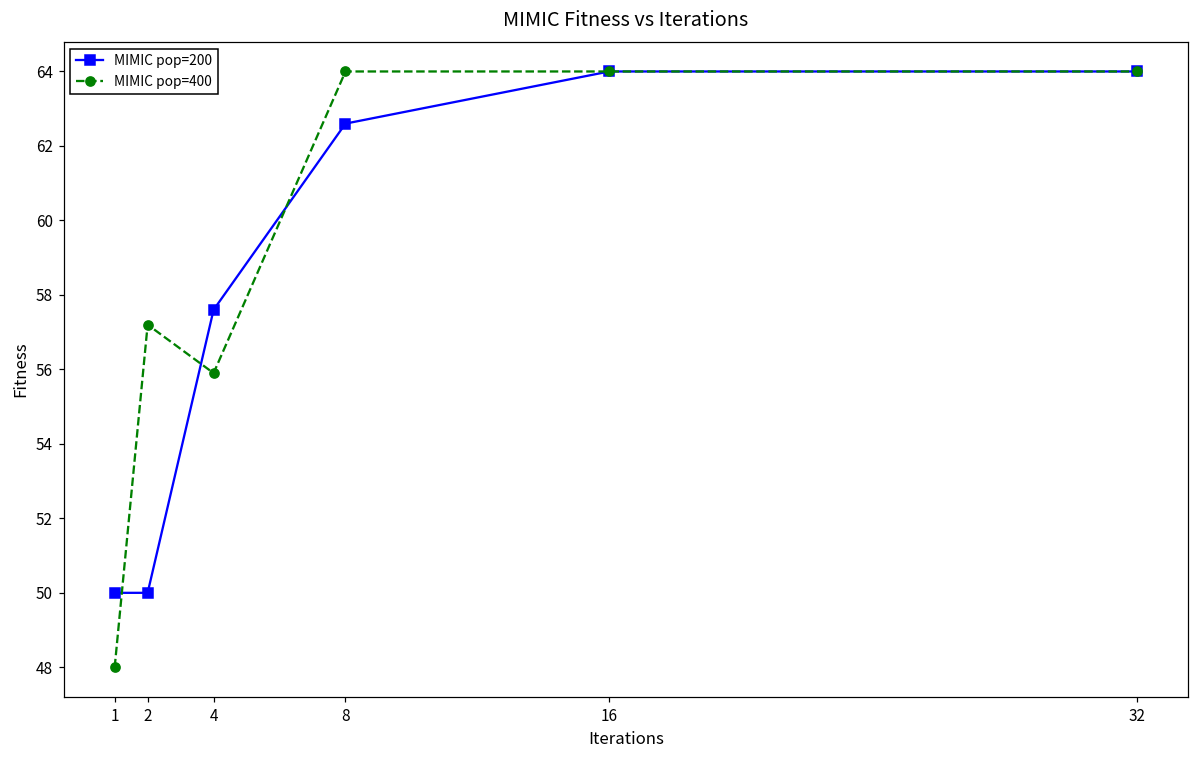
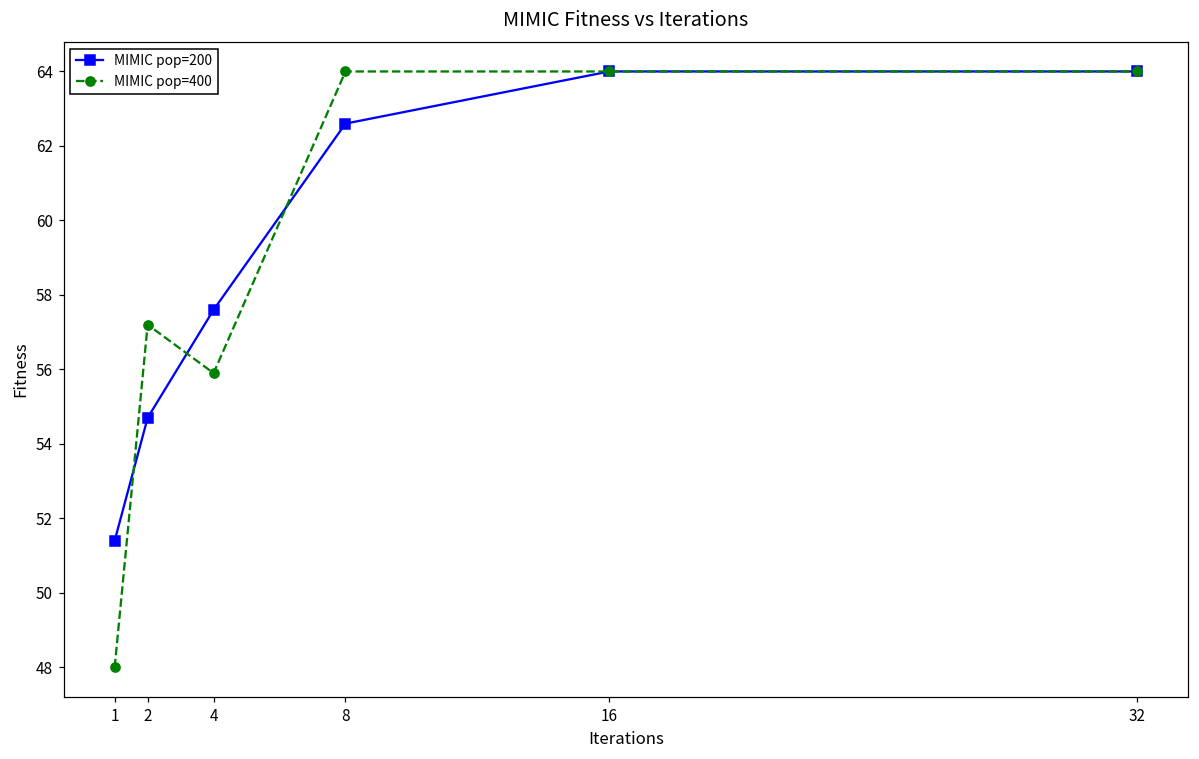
  {
    "MIMIC pop=200": {
-     "1": 50.0,
-     "2": 50.0,
+     "1": 51.4,
+     "2": 54.7,
      "4": 57.6,
      "8": 62.6
    },
    "MIMIC pop=400": {
      "1": 48.0,
      "2": 57.2,
      "4": 55.9,
      "8": 64.0
    }
  }
